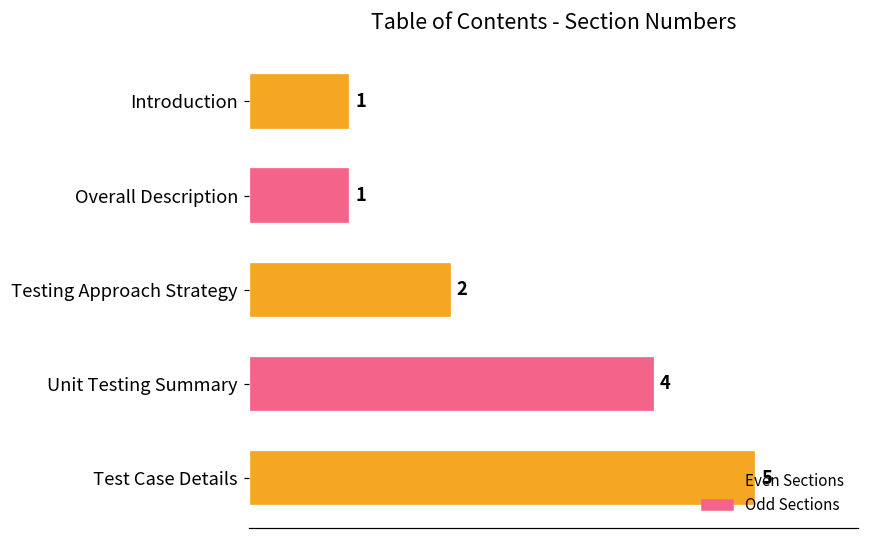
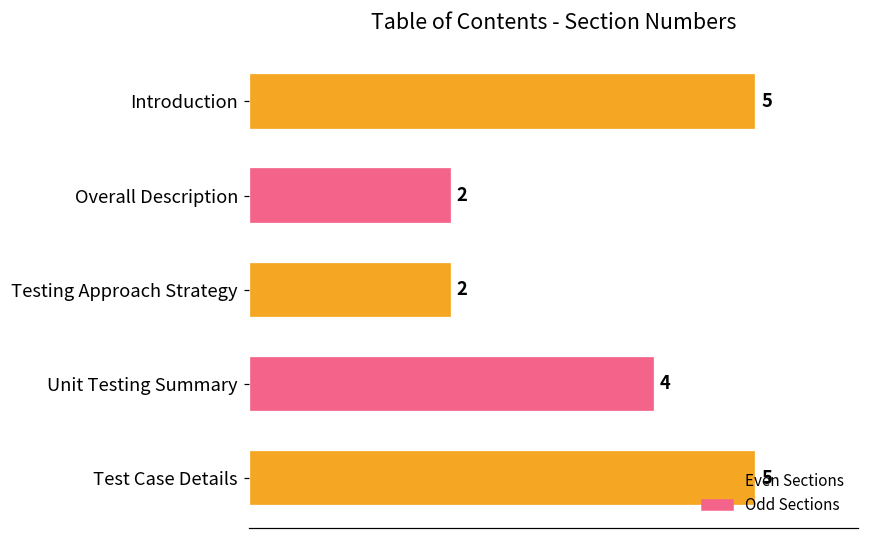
  {
-   "Introduction": 1,
-   "Overall Description": 1,
+   "Introduction": 5,
+   "Overall Description": 2,
    "Testing Approach Strategy": 2,
    "Unit Testing Summary": 4,
    "Test Case Details": 5
  }
